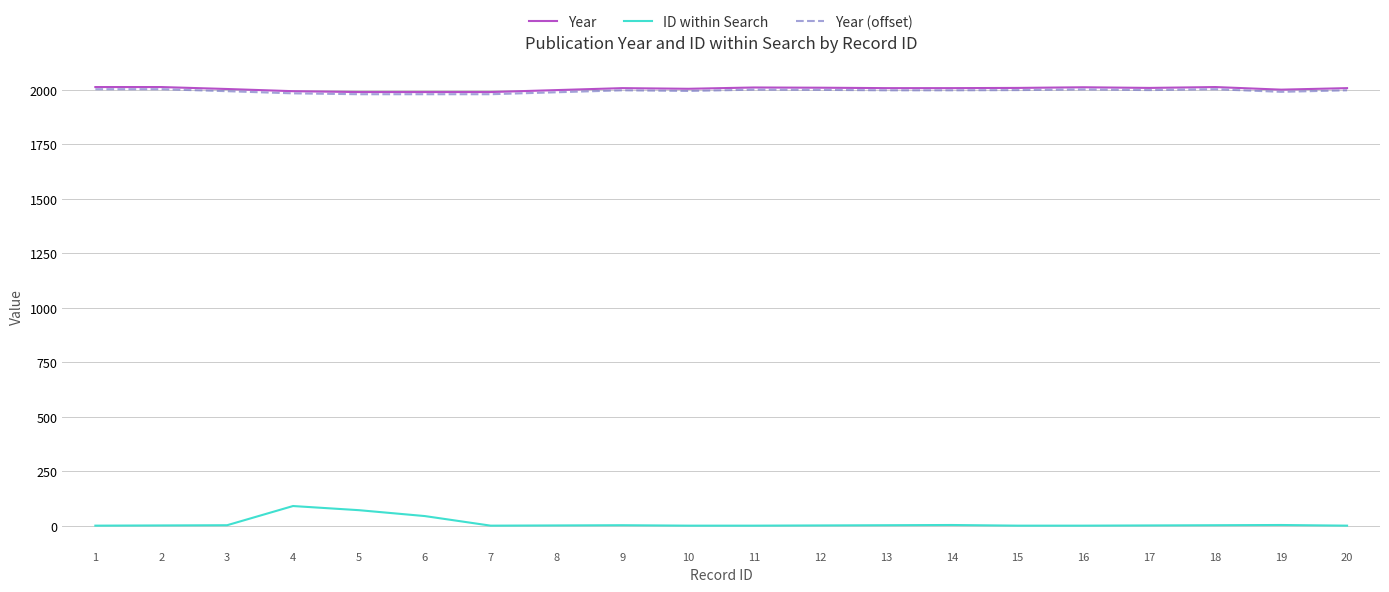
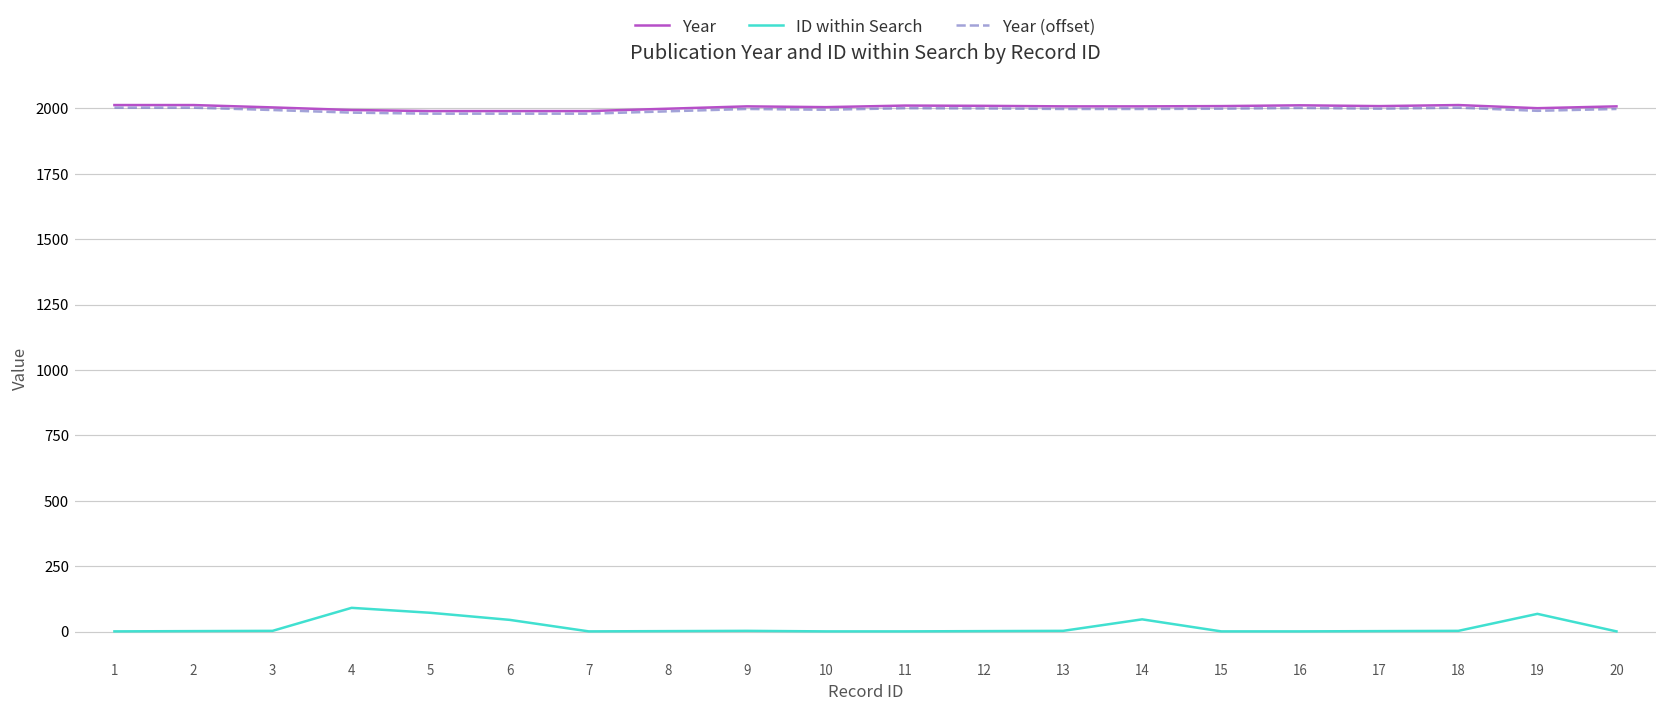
  {
    "ID within Search": {
      "1": 0,
      "2": 0,
      "3": 0,
      "4": 90,
      "5": 70,
      "6": 50,
      "7": 0,
      "8": 0,
      "9": 0,
      "10": 0,
      "11": 0,
      "12": 0,
      "13": 0,
-     "14": 0,
+     "14": 50,
      "15": 0,
      "16": 0,
      "17": 0,
      "18": 0,
-     "19": 0,
+     "19": 70,
      "20": 0
    }
  }
